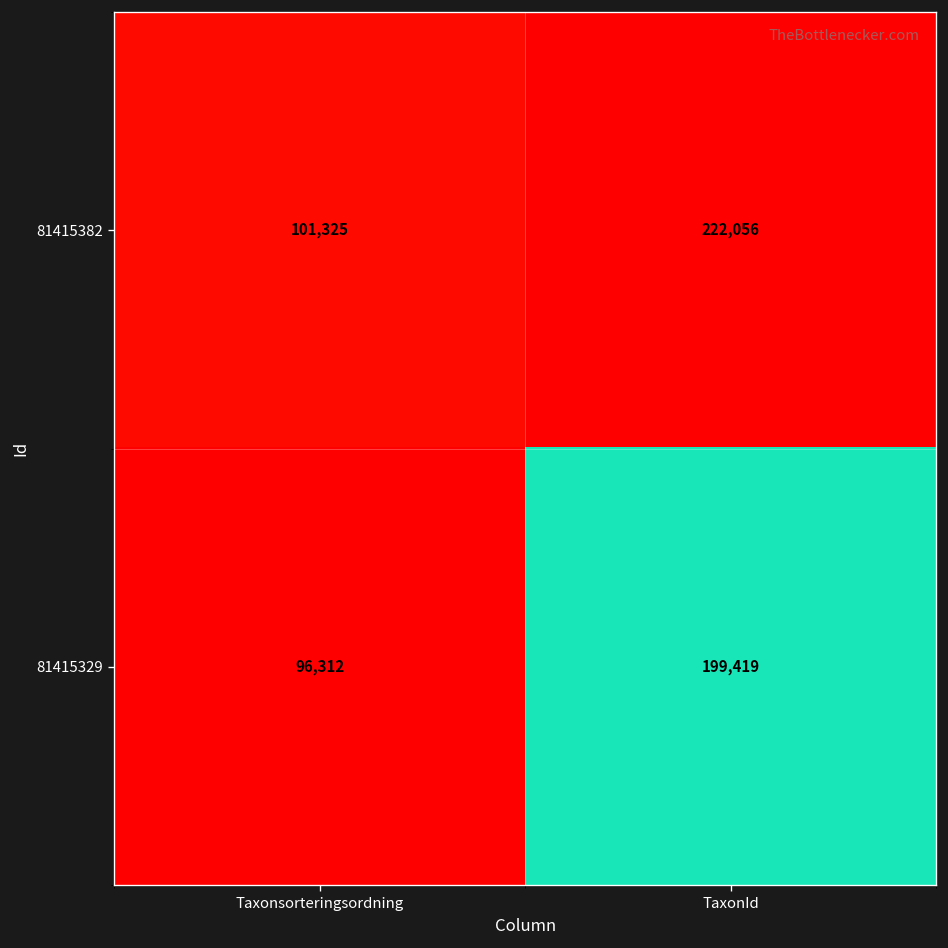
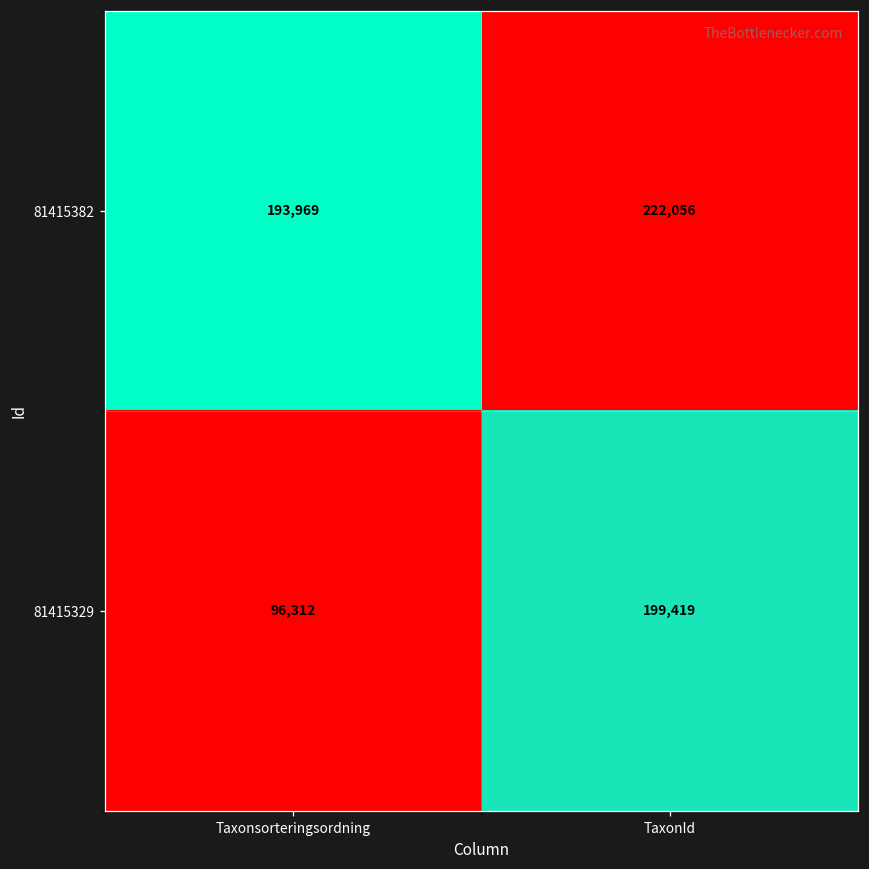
  {
    "81415382": {
-     "Taxonsorteringsordning": "101,325"
+     "Taxonsorteringsordning": "193,969"
    },
    "81415329": {
      "Taxonsorteringsordning": "96,312",
      "TaxonId": "199,419"
    }
  }
